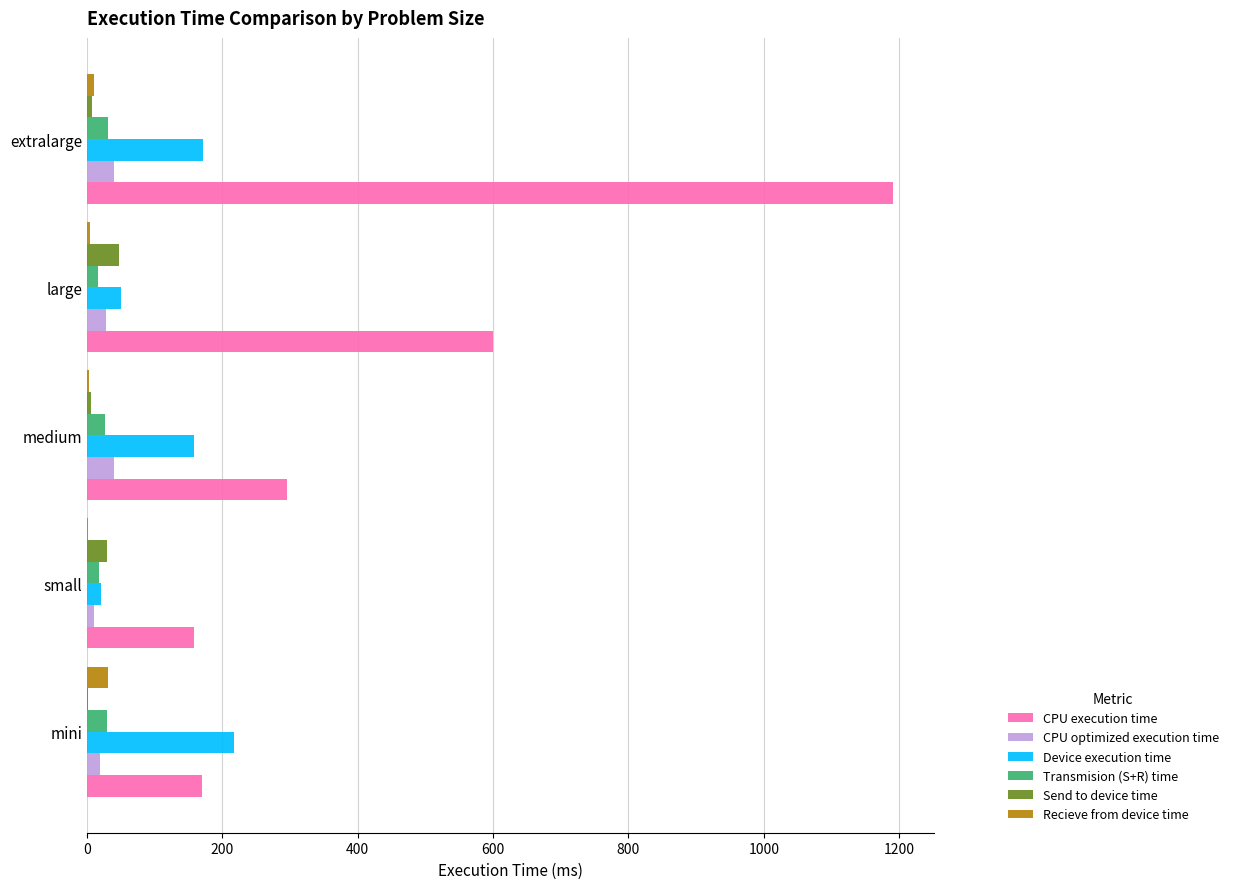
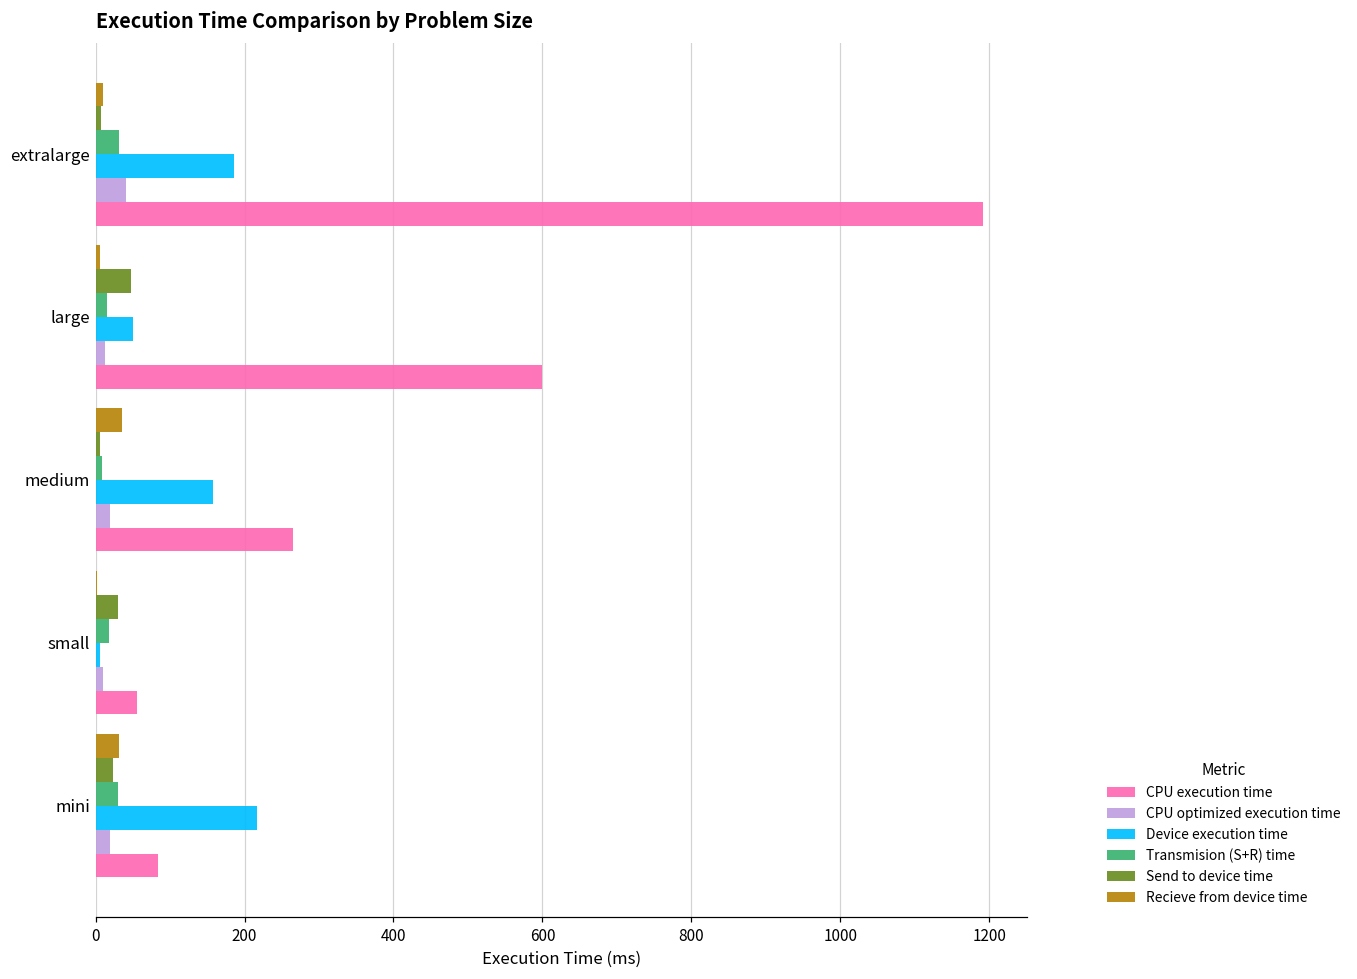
  {
    "CPU execution time": {
      "extralarge": 1190,
      "large": 600,
-     "medium": 300,
-     "small": 160,
-     "mini": 170
+     "medium": 270,
+     "small": 60,
+     "mini": 80
    },
    "CPU optimized execution time": {
      "extralarge": 40,
-     "large": 30,
-     "medium": 40,
+     "large": 10,
+     "medium": 20,
      "small": 10,
      "mini": 20
    },
    "Device execution time": {
-     "extralarge": 170,
+     "extralarge": 190,
      "large": 50,
      "medium": 160,
-     "small": 20,
+     "small": 10,
      "mini": 220
    },
    "Transmision (S+R) time": {
      "extralarge": 30,
      "large": 20,
-     "medium": 30,
+     "medium": 10,
      "small": 20,
      "mini": 30
    },
    "Send to device time": {
      "extralarge": 10,
      "large": 50,
      "medium": 10,
      "small": 30,
-     "mini": 0
+     "mini": 20
    },
    "Recieve from device time": {
      "extralarge": 10,
      "large": 10,
-     "medium": 0,
+     "medium": 40,
      "mini": 30
    }
  }
